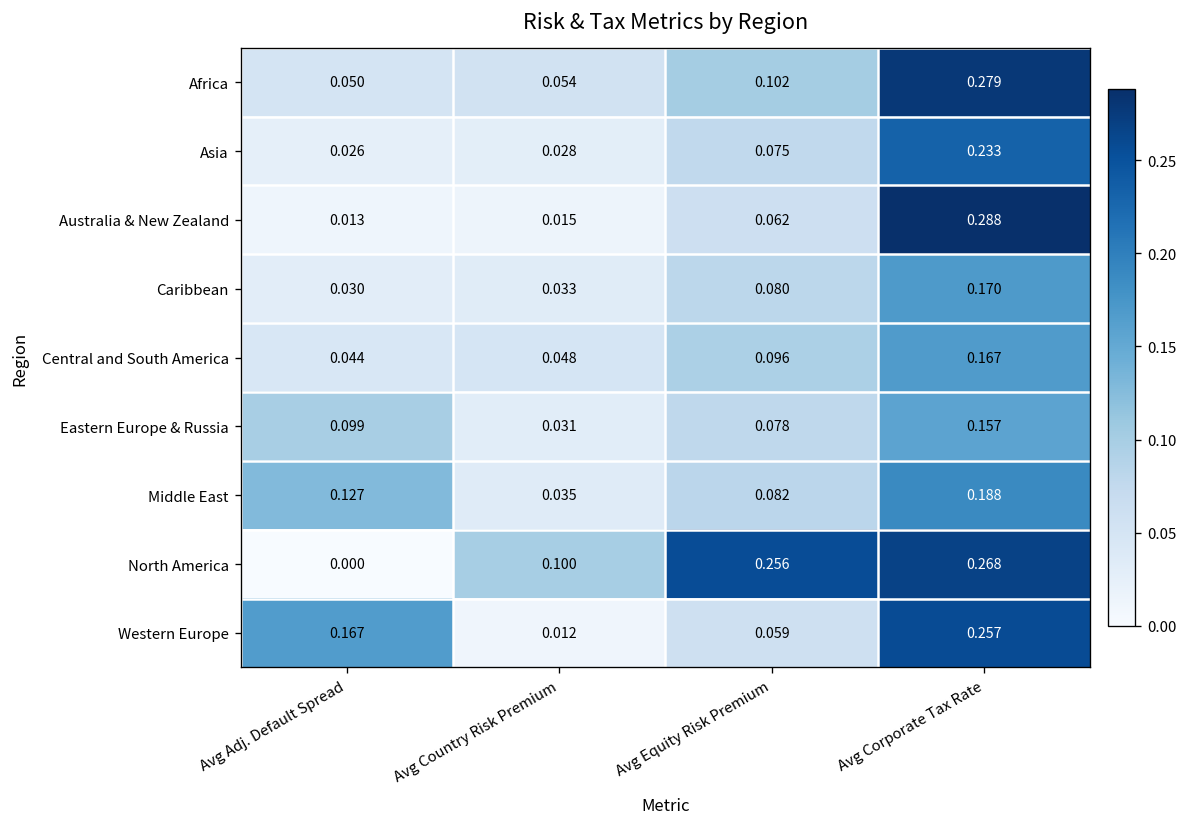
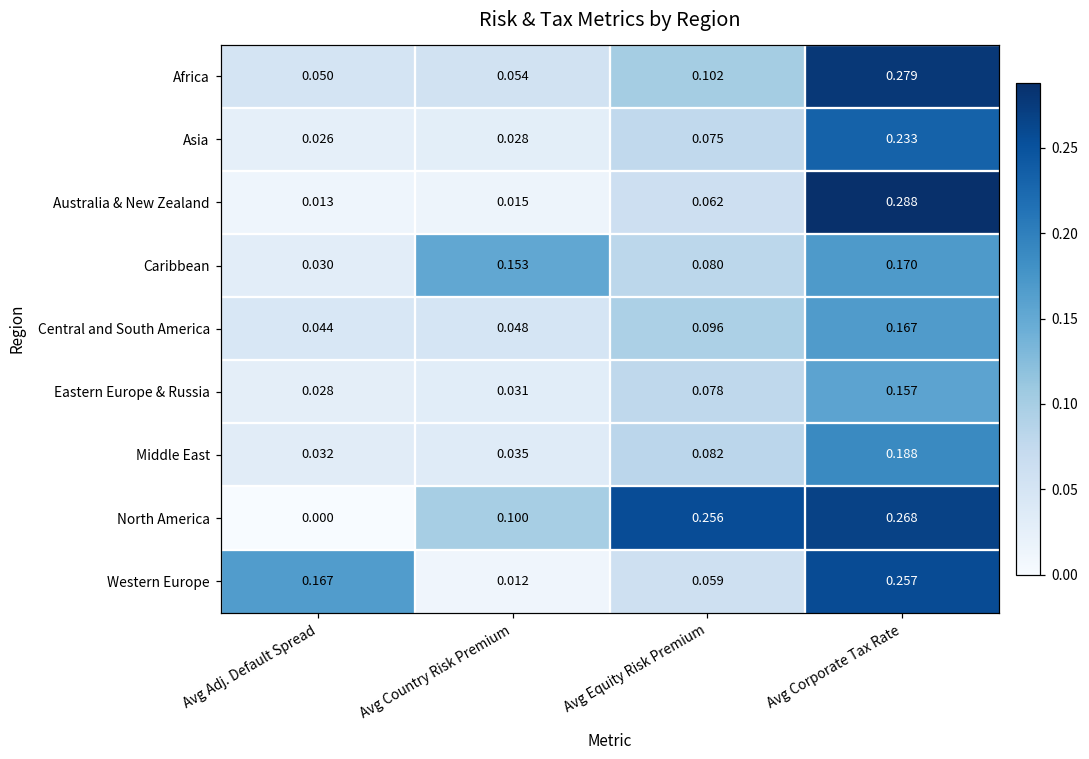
  {
    "Africa": {
      "Avg Adj. Default Spread": 0.050,
      "Avg Country Risk Premium": 0.054,
      "Avg Equity Risk Premium": 0.102,
      "Avg Corporate Tax Rate": 0.279
    },
    "Asia": {
      "Avg Adj. Default Spread": 0.026,
      "Avg Country Risk Premium": 0.028,
      "Avg Equity Risk Premium": 0.075,
      "Avg Corporate Tax Rate": 0.233
    },
    "Australia & New Zealand": {
      "Avg Adj. Default Spread": 0.013,
      "Avg Country Risk Premium": 0.015,
      "Avg Equity Risk Premium": 0.062,
      "Avg Corporate Tax Rate": 0.288
    },
    "Caribbean": {
      "Avg Adj. Default Spread": 0.030,
-     "Avg Country Risk Premium": 0.033,
+     "Avg Country Risk Premium": 0.153,
      "Avg Equity Risk Premium": 0.080,
      "Avg Corporate Tax Rate": 0.170
    },
    "Central and South America": {
      "Avg Adj. Default Spread": 0.044,
      "Avg Country Risk Premium": 0.048,
      "Avg Equity Risk Premium": 0.096,
      "Avg Corporate Tax Rate": 0.167
    },
    "Eastern Europe & Russia": {
-     "Avg Adj. Default Spread": 0.099,
+     "Avg Adj. Default Spread": 0.028,
      "Avg Country Risk Premium": 0.031,
      "Avg Equity Risk Premium": 0.078,
      "Avg Corporate Tax Rate": 0.157
    },
    "Middle East": {
-     "Avg Adj. Default Spread": 0.127,
+     "Avg Adj. Default Spread": 0.032,
      "Avg Country Risk Premium": 0.035,
      "Avg Equity Risk Premium": 0.082,
      "Avg Corporate Tax Rate": 0.188
    },
    "North America": {
      "Avg Adj. Default Spread": 0.000,
      "Avg Country Risk Premium": 0.100,
      "Avg Equity Risk Premium": 0.256,
      "Avg Corporate Tax Rate": 0.268
    },
    "Western Europe": {
      "Avg Adj. Default Spread": 0.167,
      "Avg Country Risk Premium": 0.012,
      "Avg Equity Risk Premium": 0.059,
      "Avg Corporate Tax Rate": 0.257
    }
  }
